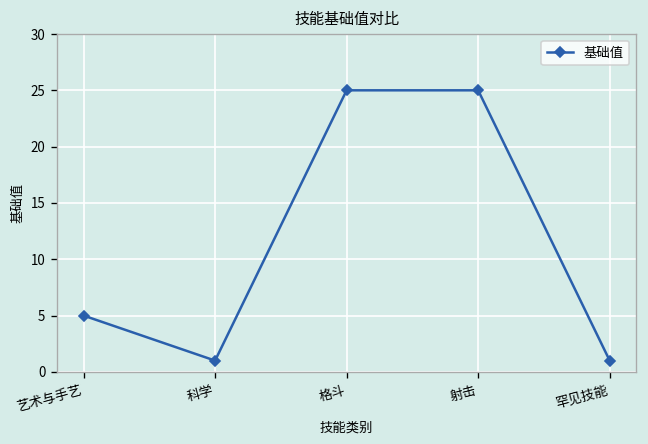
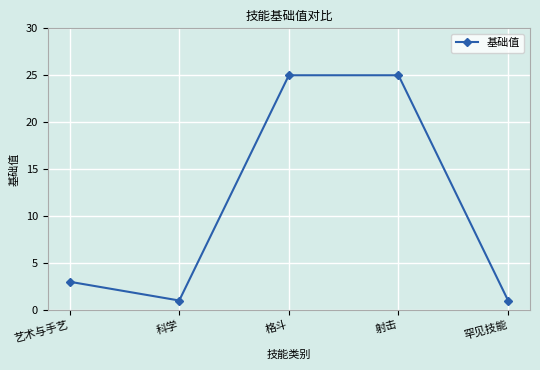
  {
-   "艺术与手艺": 5,
+   "艺术与手艺": 3,
    "科学": 1,
    "格斗": 25,
    "射击": 25,
    "罕见技能": 1
  }
